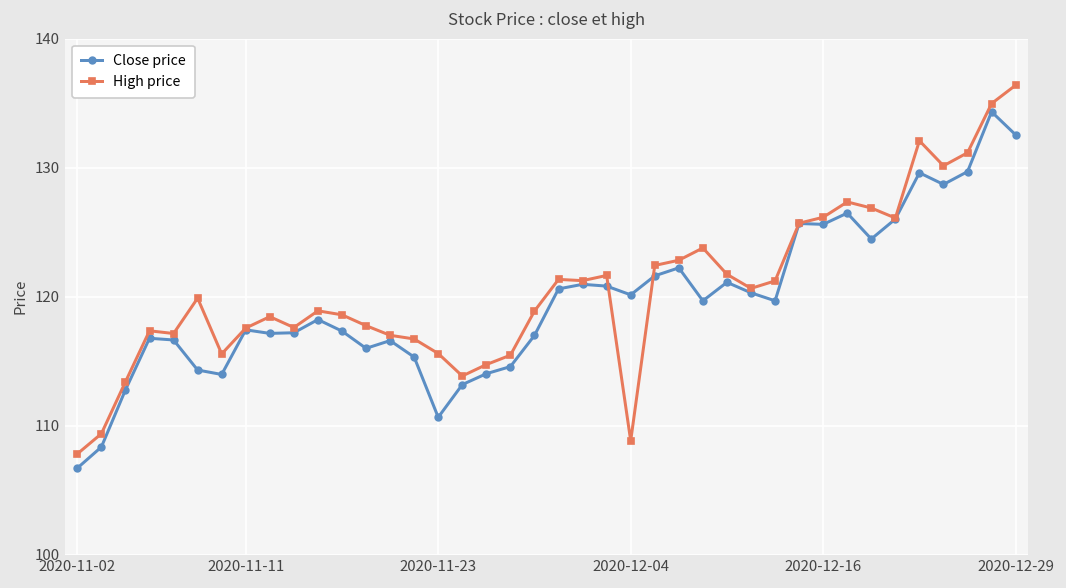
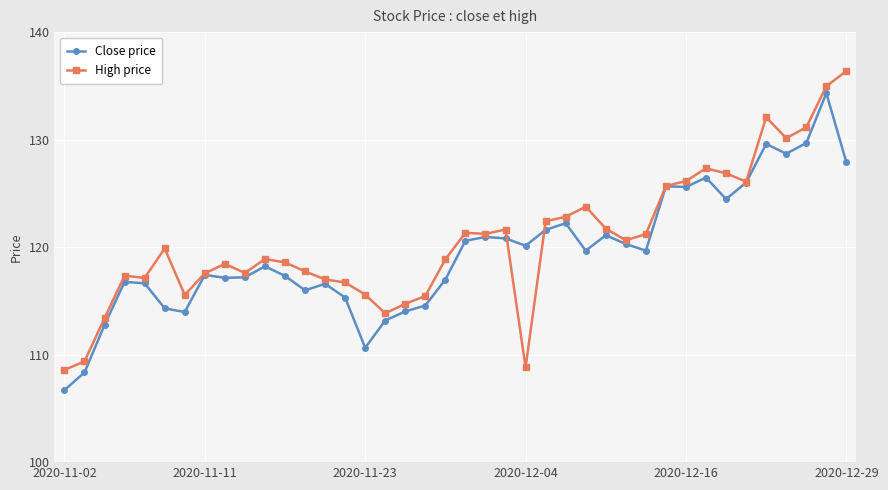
  {
    "Close price": {
      "2020-11-02": 106.7,
      "2020-11-23": 110.6,
      "2020-12-04": 120.1,
      "2020-12-16": 125.6,
-     "2020-12-29": 132.5
+     "2020-12-29": 127.9
    },
    "High price": {
-     "2020-11-02": 107.8,
+     "2020-11-02": 108.6,
      "2020-11-23": 115.6,
      "2020-12-04": 108.8,
      "2020-12-16": 126.1,
      "2020-12-29": 136.4
    }
  }
